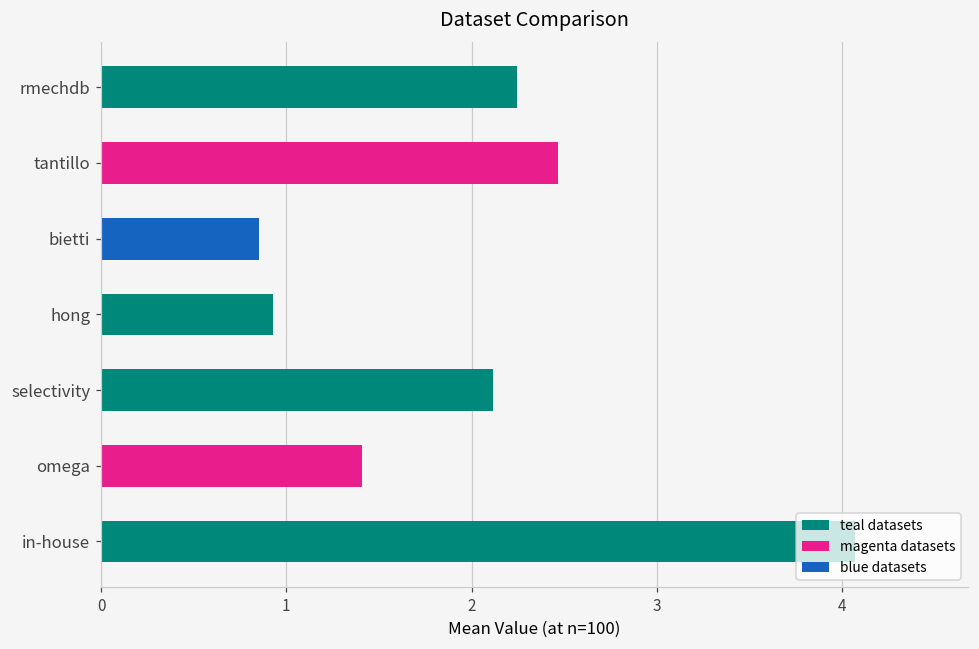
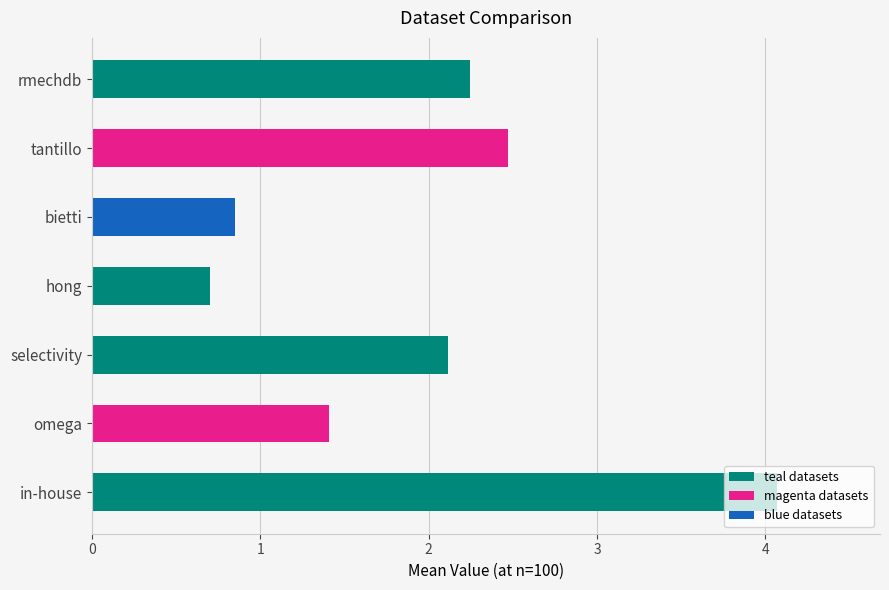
  {
    "rmechdb": 2.24,
    "tantillo": 2.47,
    "bietti": 0.85,
-   "hong": 0.93,
+   "hong": 0.70,
    "selectivity": 2.12,
    "omega": 1.41
  }
